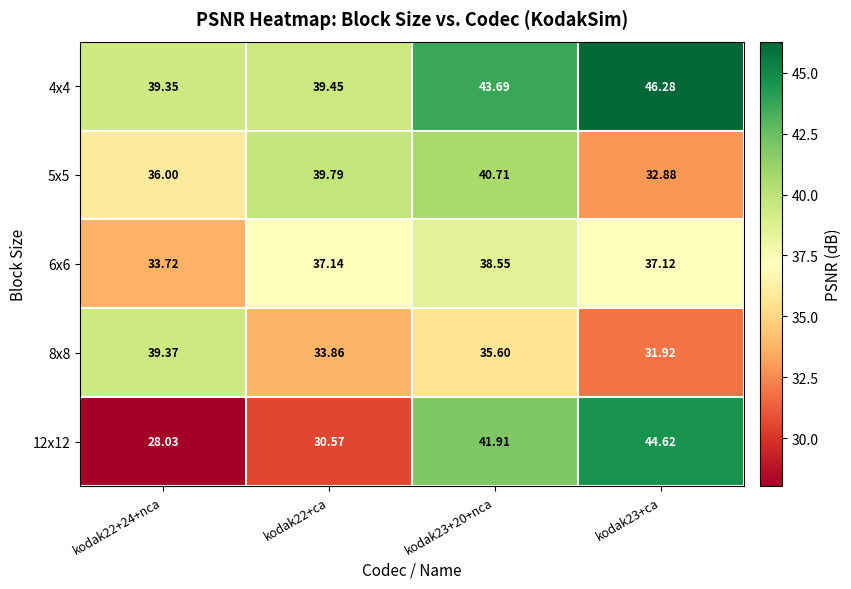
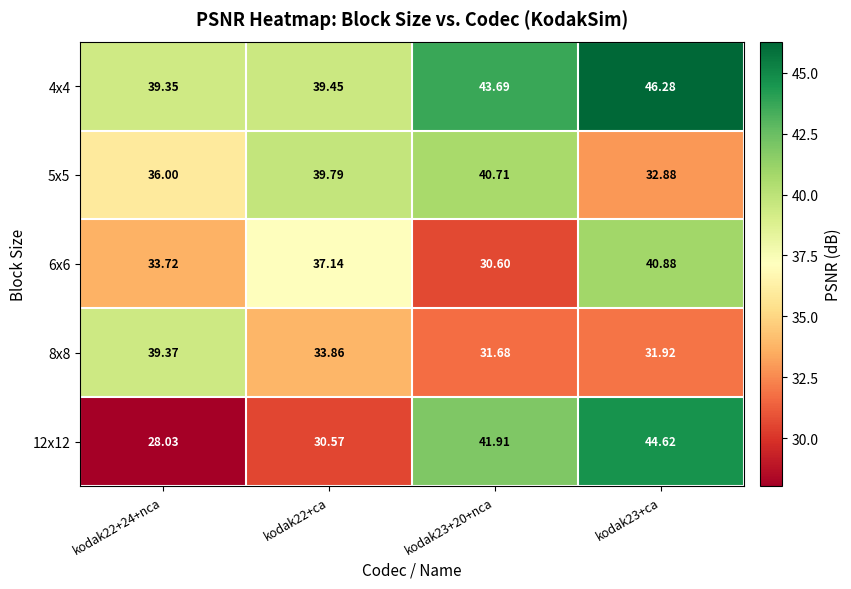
  {
    "4x4": {
      "kodak22+24+nca": 39.35,
      "kodak22+ca": 39.45,
      "kodak23+20+nca": 43.69,
      "kodak23+ca": 46.28
    },
    "5x5": {
      "kodak22+24+nca": 36.00,
      "kodak22+ca": 39.79,
      "kodak23+20+nca": 40.71,
      "kodak23+ca": 32.88
    },
    "6x6": {
      "kodak22+24+nca": 33.72,
      "kodak22+ca": 37.14,
-     "kodak23+20+nca": 38.55,
-     "kodak23+ca": 37.12
+     "kodak23+20+nca": 30.60,
+     "kodak23+ca": 40.88
    },
    "8x8": {
      "kodak22+24+nca": 39.37,
      "kodak22+ca": 33.86,
-     "kodak23+20+nca": 35.60,
+     "kodak23+20+nca": 31.68,
      "kodak23+ca": 31.92
    },
    "12x12": {
      "kodak22+24+nca": 28.03,
      "kodak22+ca": 30.57,
      "kodak23+20+nca": 41.91,
      "kodak23+ca": 44.62
    }
  }
